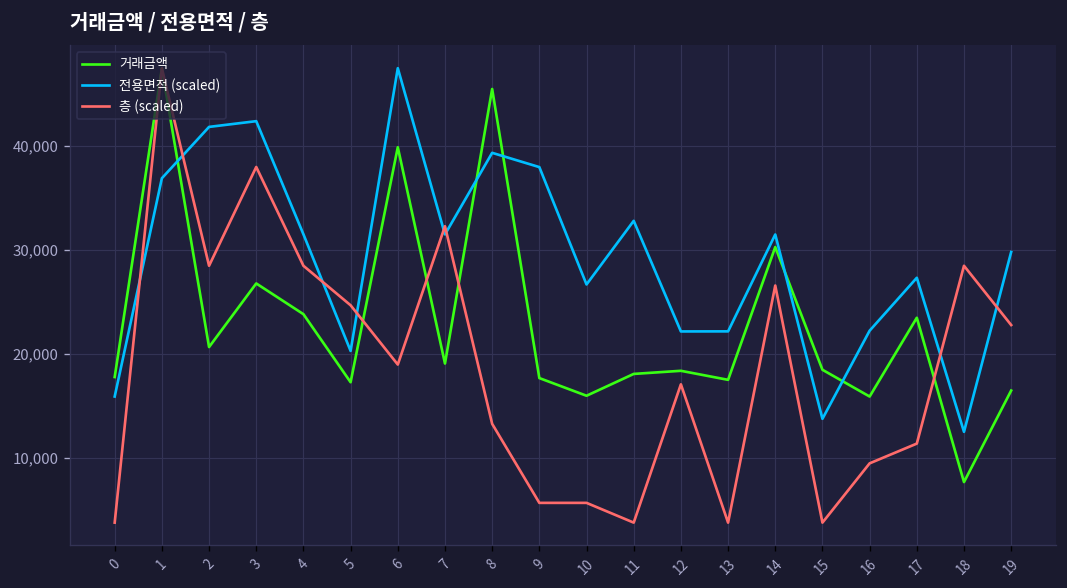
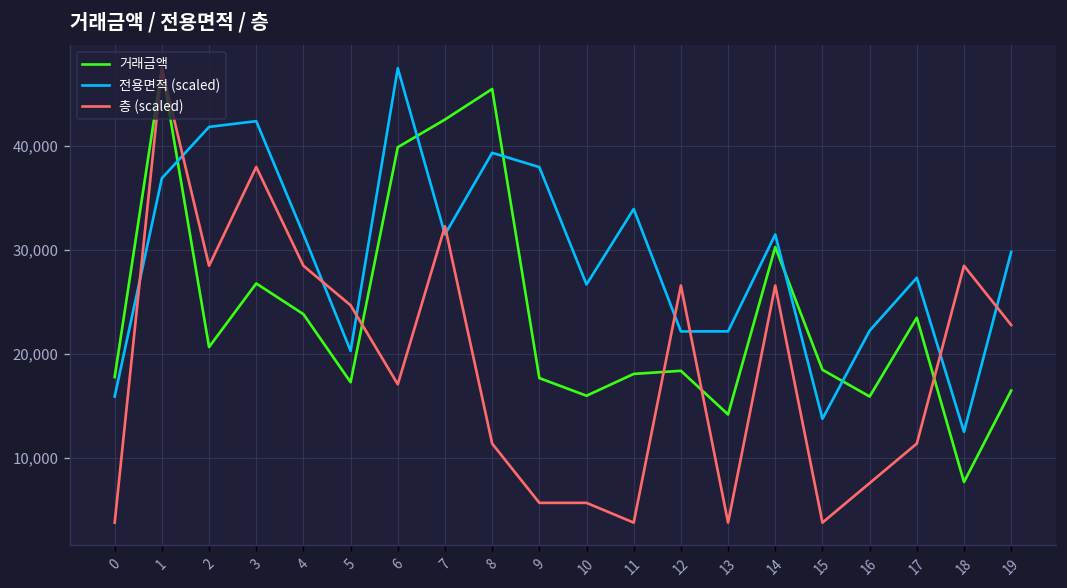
  {
    "거래금액": {
      "0": "18,000",
      "2": "21,000",
      "3": "27,000",
      "4": "24,000",
      "5": "17,000",
      "6": "40,000",
-     "7": "19,000",
+     "7": "43,000",
      "8": "45,000",
      "9": "18,000",
      "10": "16,000",
      "11": "18,000",
      "12": "18,000",
-     "13": "18,000",
+     "13": "14,000",
      "14": "30,000",
      "15": "19,000",
      "16": "16,000",
      "17": "24,000",
      "18": "8,000",
      "19": "17,000"
    },
    "전용면적 (scaled)": {
      "0": "16,000",
      "1": "37,000",
      "2": "42,000",
      "3": "42,000",
      "4": "32,000",
      "5": "20,000",
      "6": "48,000",
      "7": "32,000",
      "8": "39,000",
      "9": "38,000",
      "10": "27,000",
-     "11": "33,000",
+     "11": "34,000",
      "12": "22,000",
      "13": "22,000",
      "14": "32,000",
      "15": "14,000",
      "16": "22,000",
      "17": "27,000",
      "18": "13,000",
      "19": "30,000"
    },
    "층 (scaled)": {
      "0": "4,000",
      "2": "29,000",
      "3": "38,000",
      "4": "29,000",
      "5": "25,000",
-     "6": "19,000",
+     "6": "17,000",
      "7": "32,000",
-     "8": "13,000",
+     "8": "11,000",
      "9": "6,000",
      "10": "6,000",
      "11": "4,000",
-     "12": "17,000",
+     "12": "27,000",
      "13": "4,000",
      "14": "27,000",
      "15": "4,000",
-     "16": "10,000",
+     "16": "8,000",
      "17": "11,000",
      "18": "29,000",
      "19": "23,000"
    }
  }
